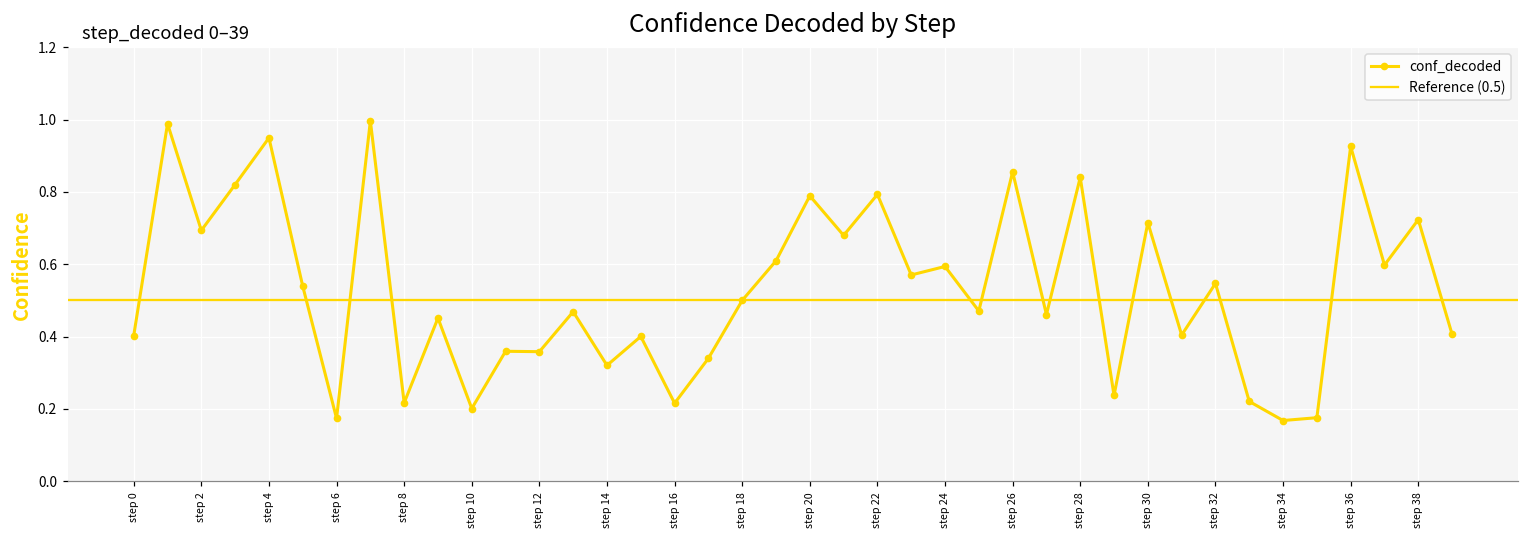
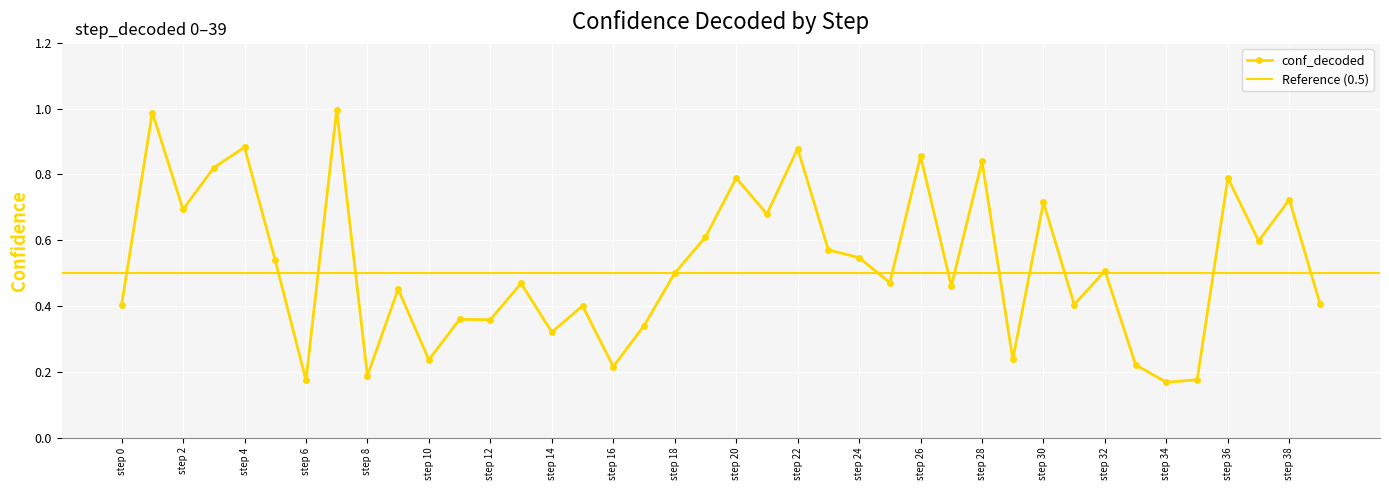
  {
    "step 0": 0.40,
    "step 2": 0.69,
-   "step 4": 0.95,
+   "step 4": 0.88,
    "step 6": 0.17,
-   "step 8": 0.22,
-   "step 10": 0.20,
+   "step 8": 0.19,
+   "step 10": 0.24,
    "step 12": 0.36,
    "step 14": 0.32,
    "step 16": 0.22,
    "step 18": 0.50,
    "step 20": 0.79,
-   "step 22": 0.79,
-   "step 24": 0.59,
+   "step 22": 0.88,
+   "step 24": 0.55,
    "step 26": 0.86,
    "step 28": 0.84,
    "step 30": 0.71,
-   "step 32": 0.55,
+   "step 32": 0.51,
    "step 34": 0.17,
-   "step 36": 0.93,
+   "step 36": 0.79,
    "step 38": 0.72
  }
